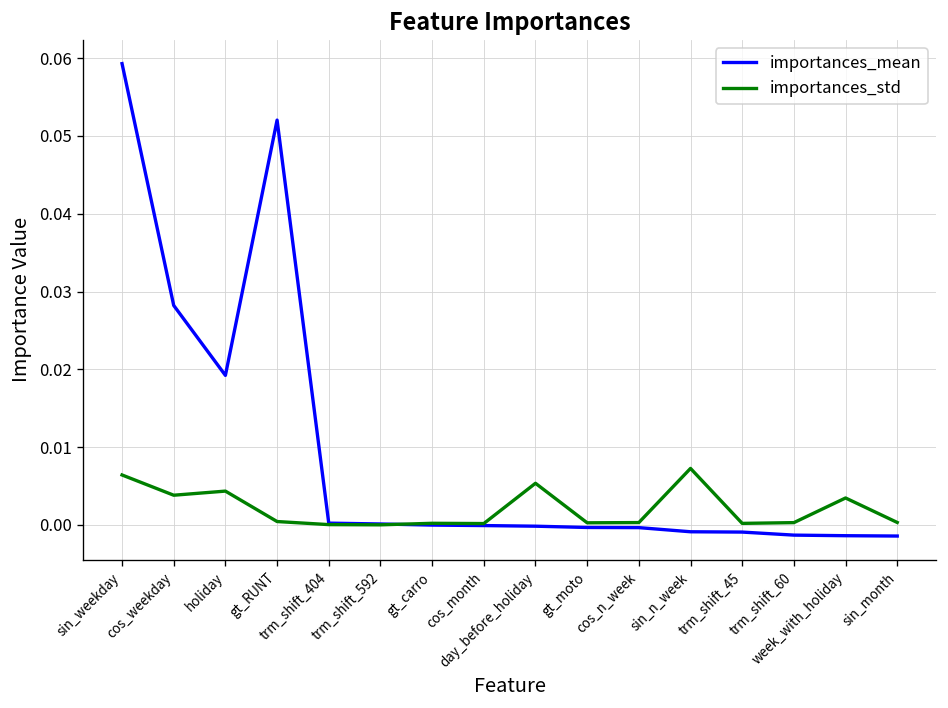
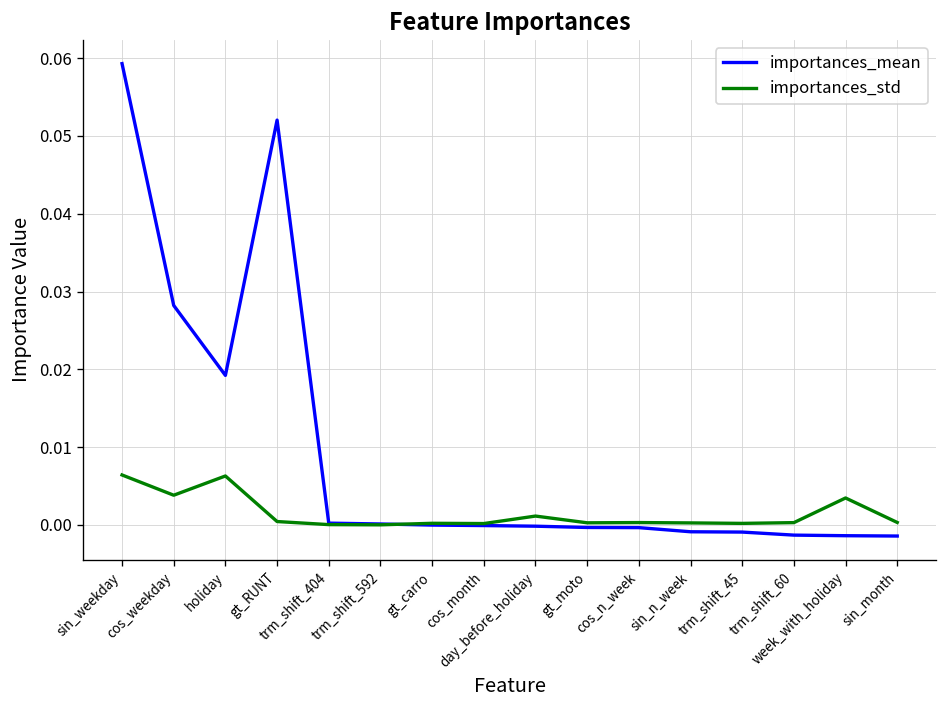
  {
    "importances_mean": {
      "sin_weekday": 0.059,
      "cos_weekday": 0.028,
      "holiday": 0.019,
      "gt_RUNT": 0.052,
      "day_before_holiday": 0.000,
      "gt_moto": 0.000,
      "cos_n_week": 0.000,
      "sin_n_week": -0.001,
      "trm_shift_45": -0.001,
      "trm_shift_60": -0.001,
      "week_with_holiday": -0.001,
      "sin_month": -0.001
    },
    "importances_std": {
      "sin_weekday": 0.006,
      "cos_weekday": 0.004,
-     "holiday": 0.004,
+     "holiday": 0.006,
      "gt_RUNT": 0.000,
-     "day_before_holiday": 0.005,
+     "day_before_holiday": 0.001,
      "gt_moto": 0.000,
      "cos_n_week": 0.000,
-     "sin_n_week": 0.007,
+     "sin_n_week": 0.000,
      "trm_shift_45": 0.000,
      "trm_shift_60": 0.000,
      "week_with_holiday": 0.003,
      "sin_month": 0.000
    }
  }
